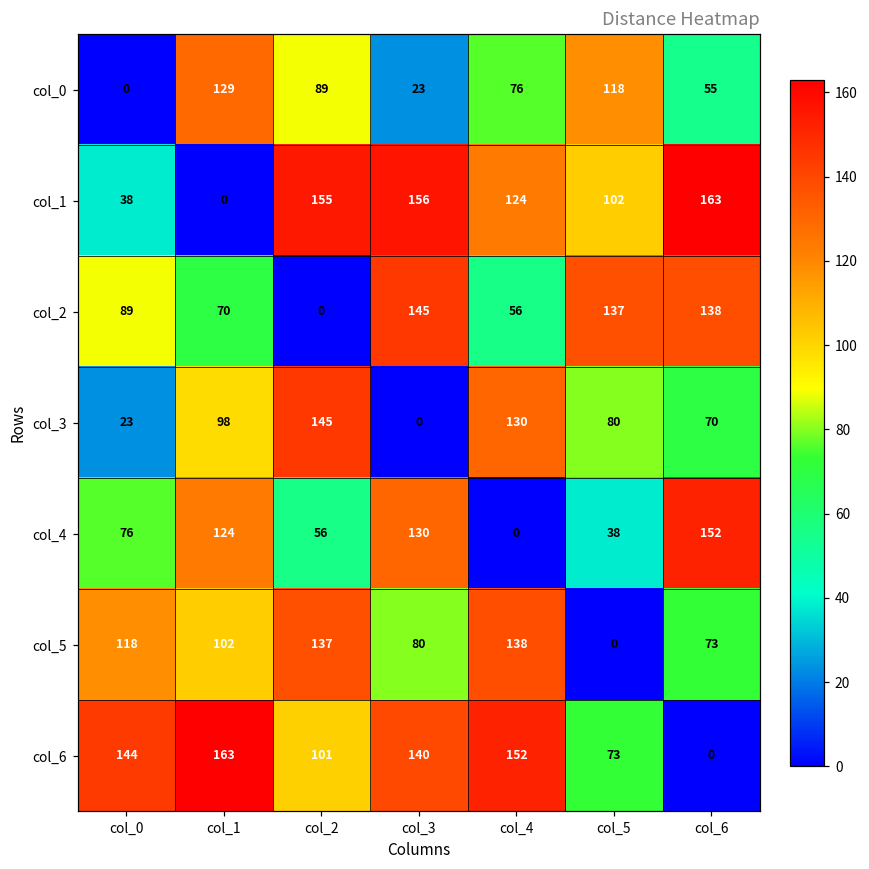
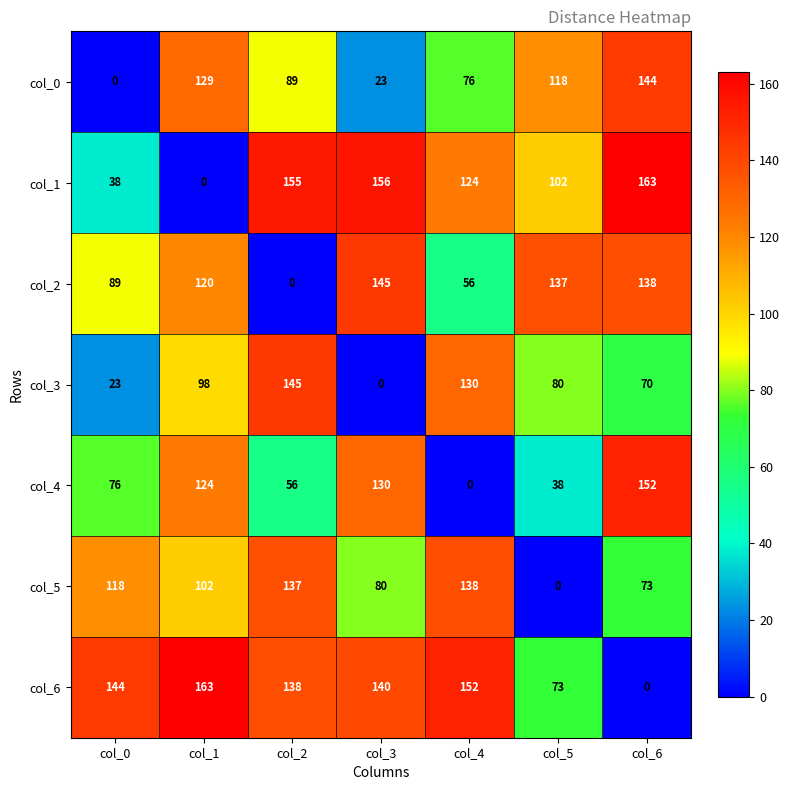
  {
    "col_0": {
      "col_0": 0,
      "col_1": 129,
      "col_2": 89,
      "col_3": 23,
      "col_4": 76,
      "col_5": 118,
-     "col_6": 55
+     "col_6": 144
    },
    "col_1": {
      "col_0": 38,
      "col_1": 0,
      "col_2": 155,
      "col_3": 156,
      "col_4": 124,
      "col_5": 102,
      "col_6": 163
    },
    "col_2": {
      "col_0": 89,
-     "col_1": 70,
+     "col_1": 120,
      "col_2": 0,
      "col_3": 145,
      "col_4": 56,
      "col_5": 137,
      "col_6": 138
    },
    "col_3": {
      "col_0": 23,
      "col_1": 98,
      "col_2": 145,
      "col_3": 0,
      "col_4": 130,
      "col_5": 80,
      "col_6": 70
    },
    "col_4": {
      "col_0": 76,
      "col_1": 124,
      "col_2": 56,
      "col_3": 130,
      "col_4": 0,
      "col_5": 38,
      "col_6": 152
    },
    "col_5": {
      "col_0": 118,
      "col_1": 102,
      "col_2": 137,
      "col_3": 80,
      "col_4": 138,
      "col_5": 0,
      "col_6": 73
    },
    "col_6": {
      "col_0": 144,
      "col_1": 163,
-     "col_2": 101,
+     "col_2": 138,
      "col_3": 140,
      "col_4": 152,
      "col_5": 73,
      "col_6": 0
    }
  }
